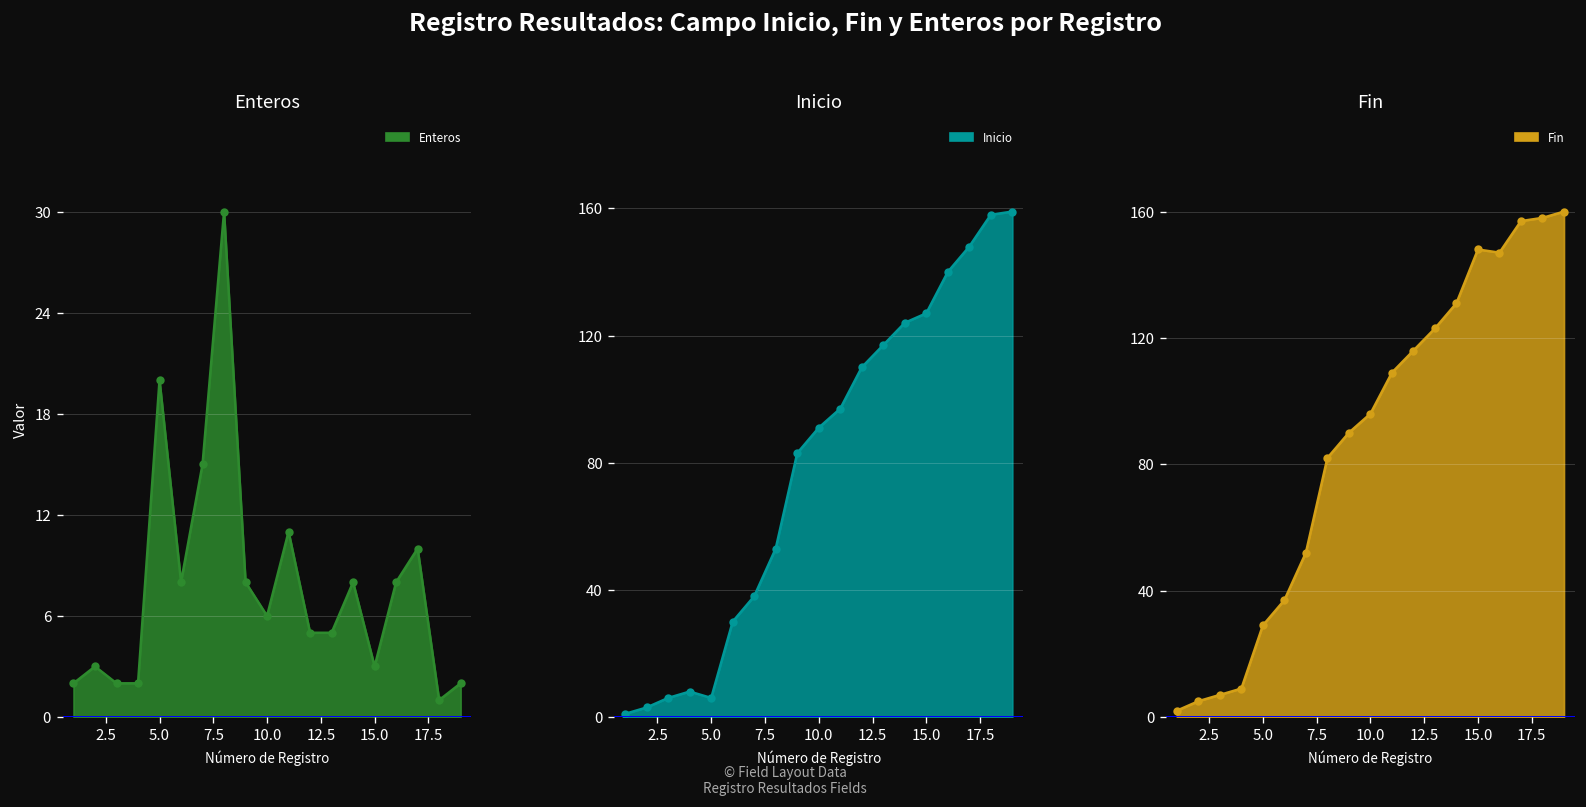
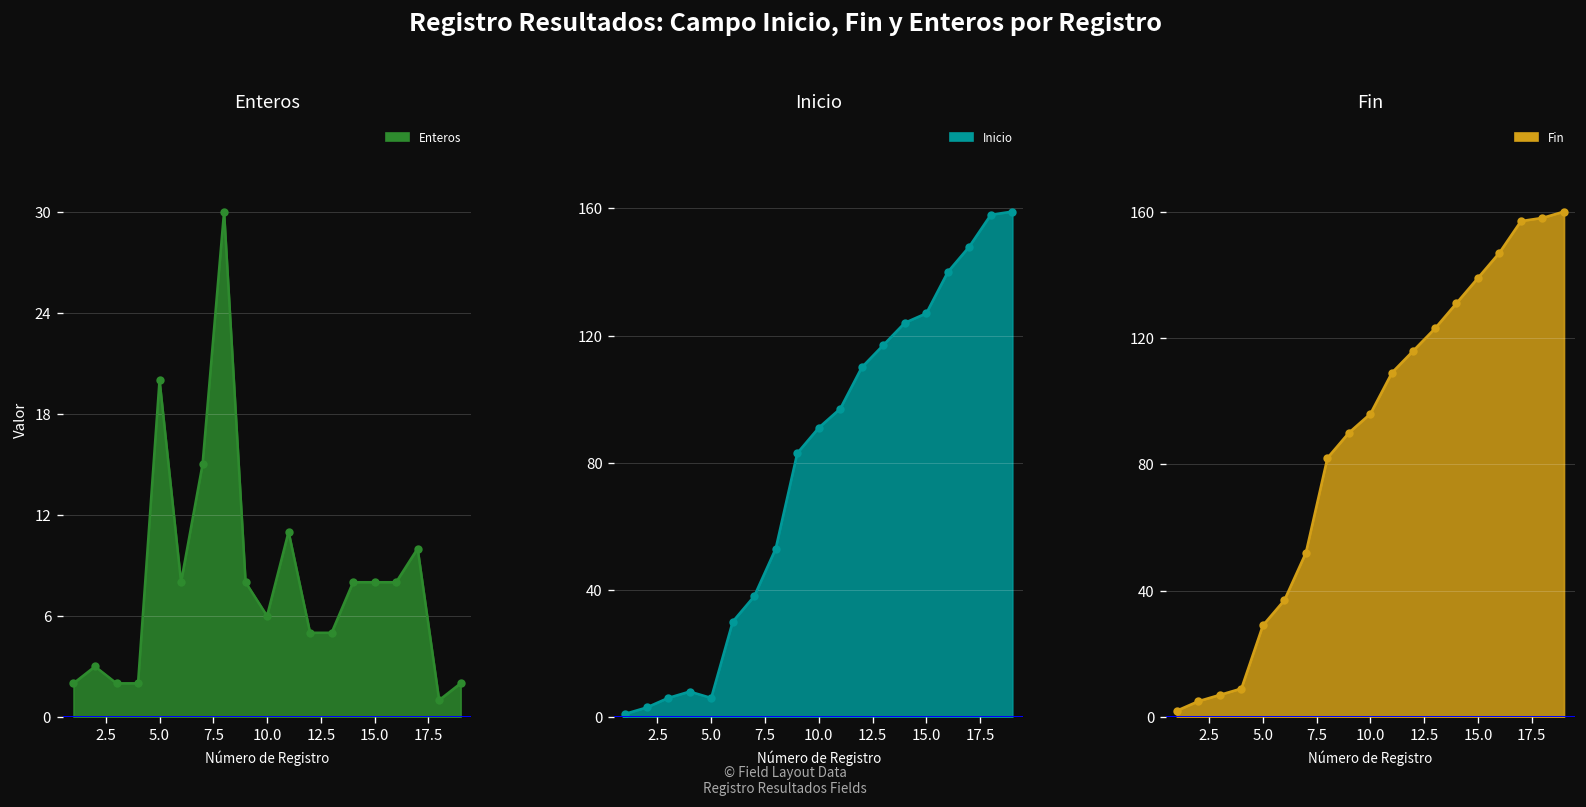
  {
    "Enteros": {
      "5.0": 20,
      "10.0": 6,
-     "15.0": 3
+     "15.0": 8
    },
    "Inicio": {
      "5.0": 6,
      "10.0": 91,
      "15.0": 127
    },
    "Fin": {
      "5.0": 29,
      "10.0": 96,
-     "15.0": 148
+     "15.0": 139
    }
  }
